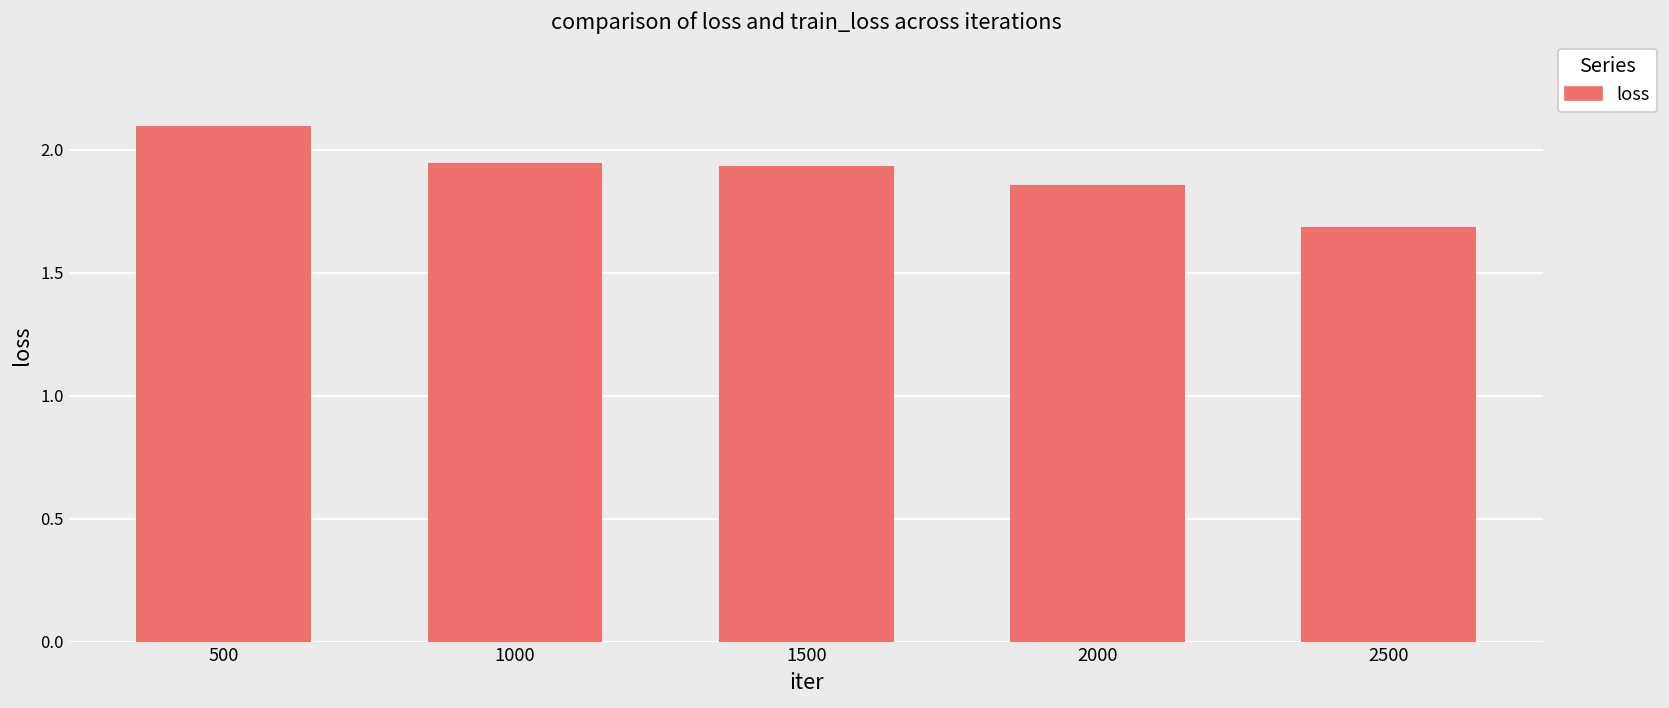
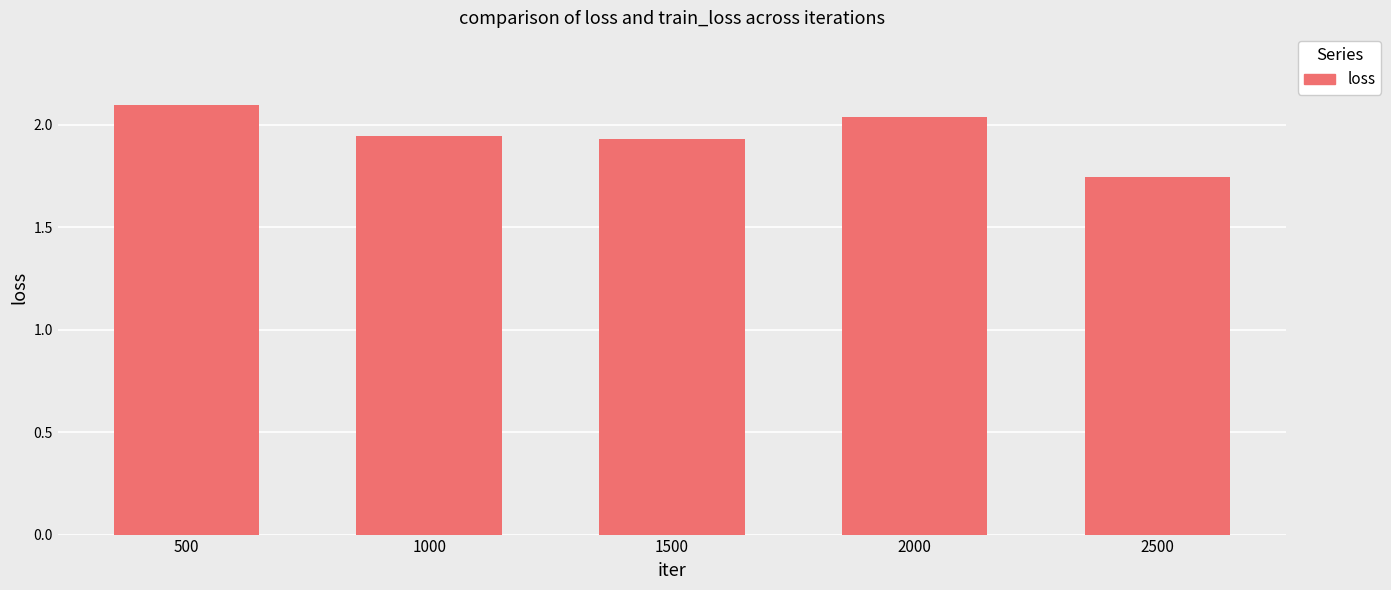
  {
    "500": 2.10,
    "1000": 1.94,
    "1500": 1.93,
-   "2000": 1.86,
-   "2500": 1.69
+   "2000": 2.04,
+   "2500": 1.75
  }
